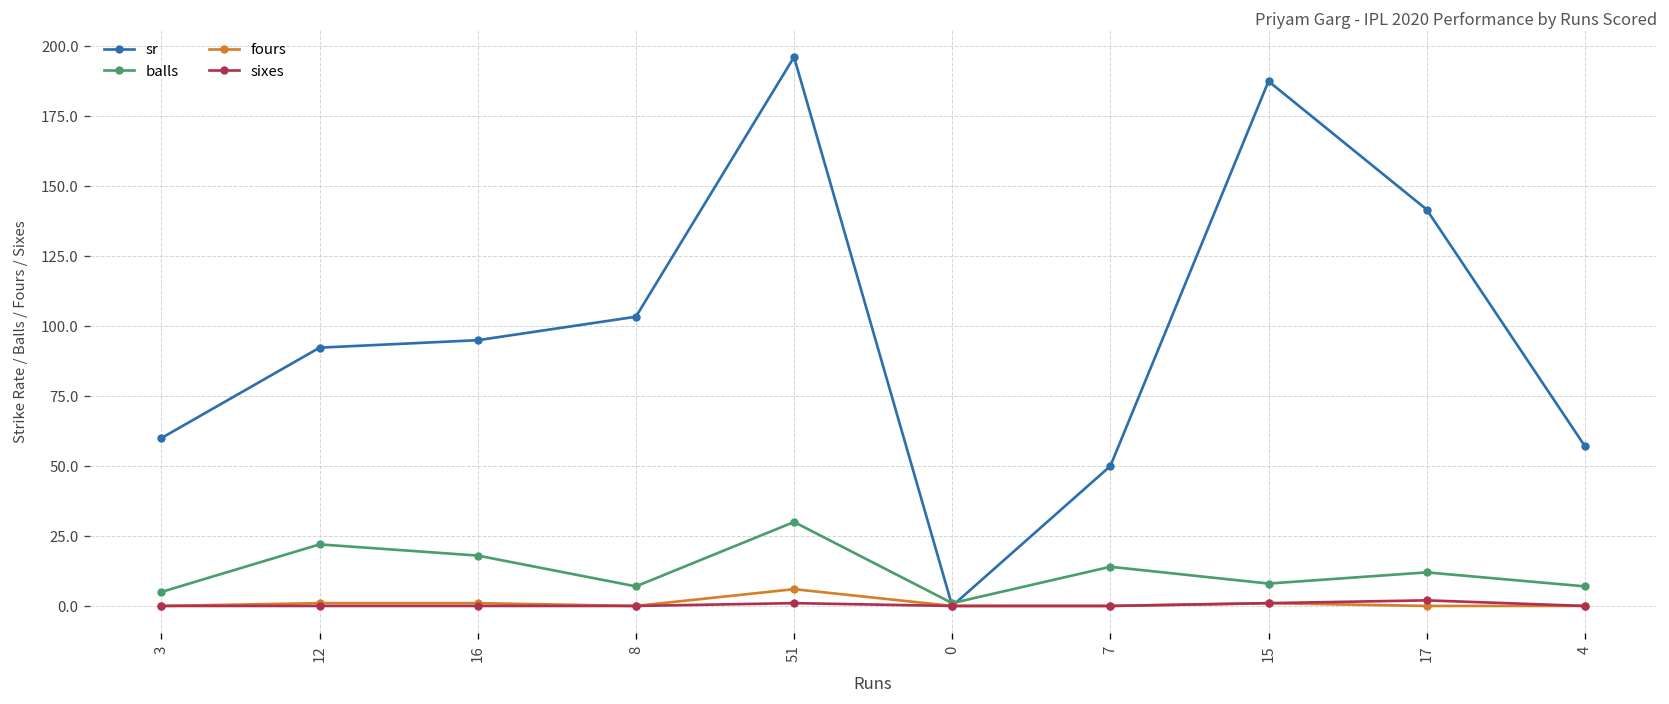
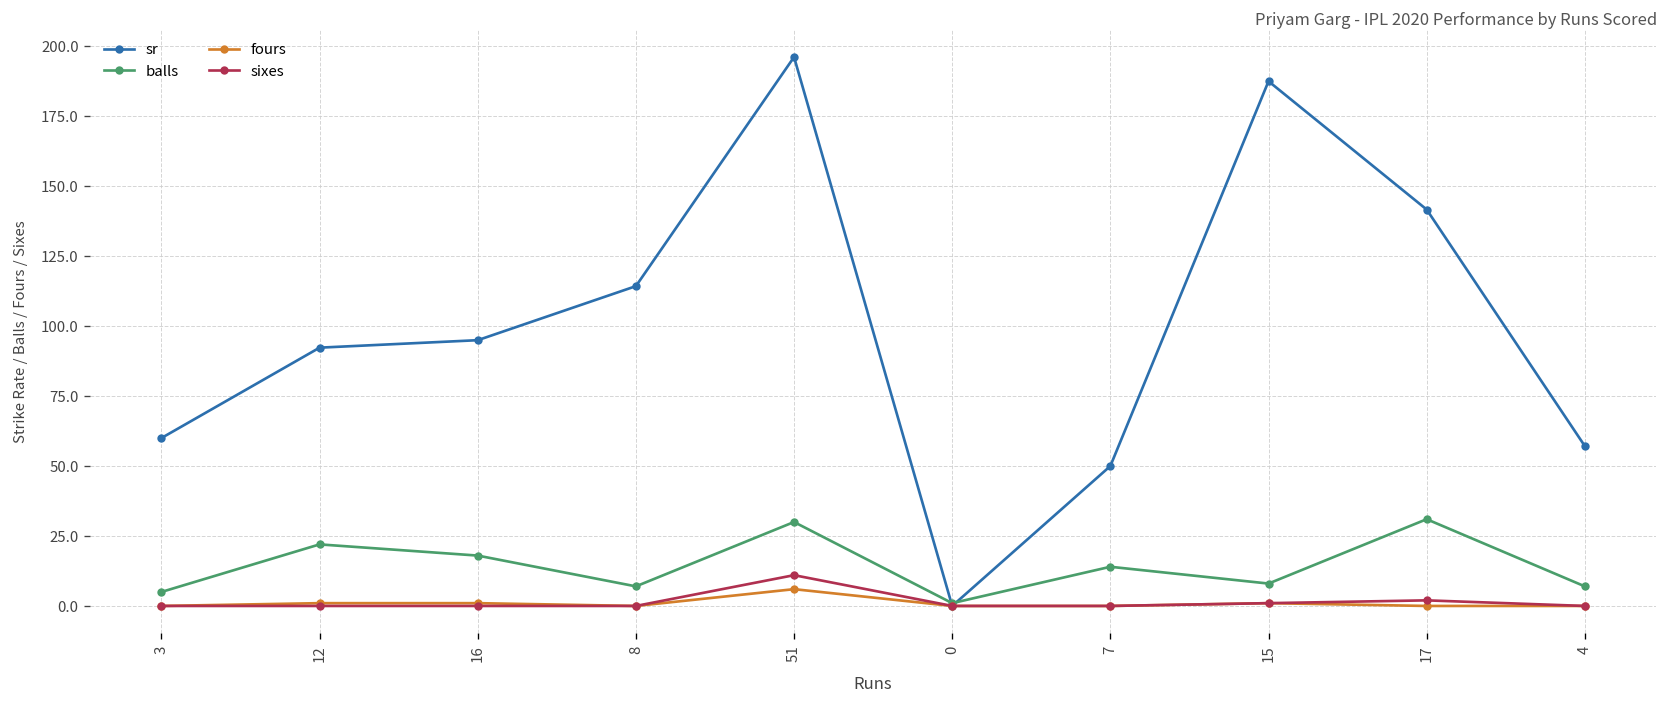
  {
    "sr": {
      "3": 60,
      "12": 92,
      "16": 95,
-     "8": 103,
+     "8": 114,
      "51": 196,
      "7": 50,
      "15": 188,
      "17": 142,
      "4": 57
    },
    "balls": {
      "3": 5,
      "12": 22,
      "16": 18,
      "8": 7,
      "51": 30,
      "7": 14,
      "15": 8,
-     "17": 12,
+     "17": 31,
      "4": 7
    },
    "fours": {
      "51": 6,
      "17": 0
    },
    "sixes": {
-     "51": 1,
+     "51": 11,
      "17": 2
    }
  }
